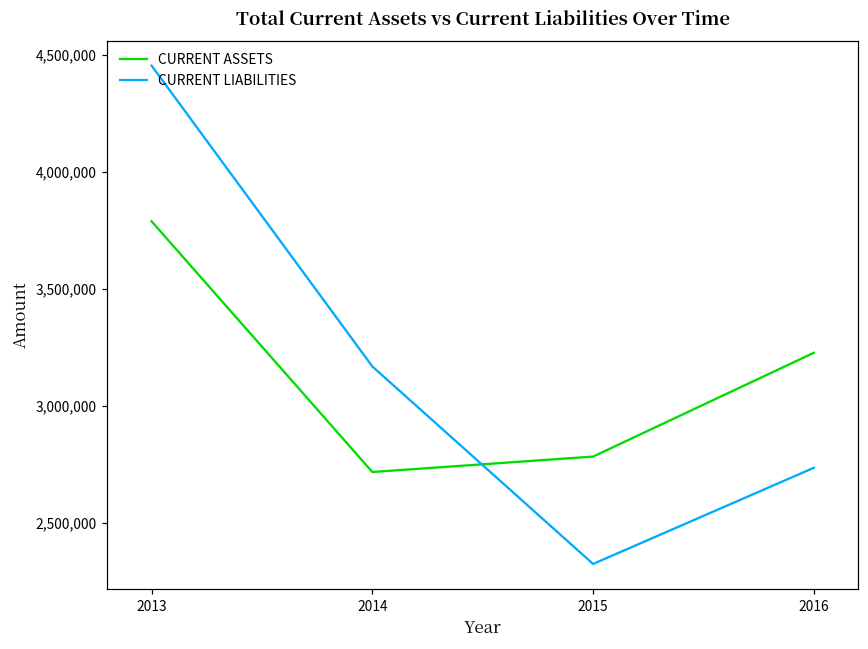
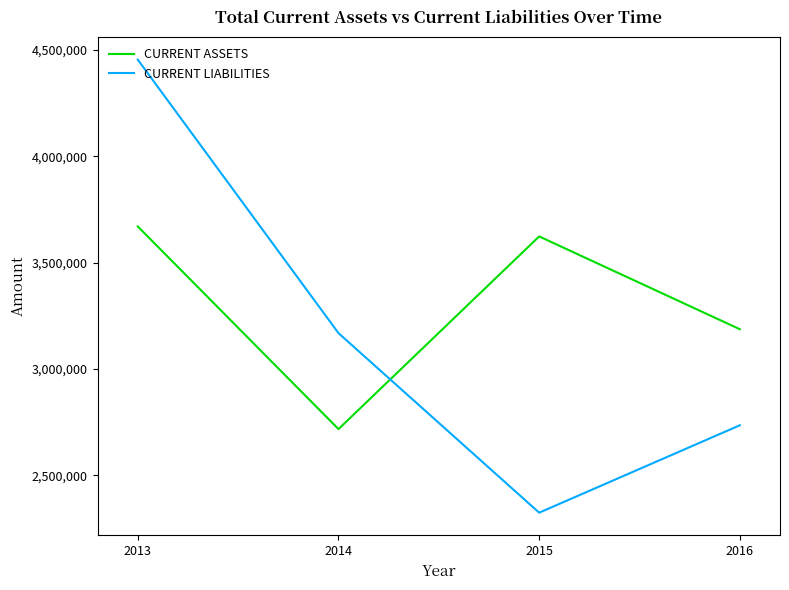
  {
    "CURRENT ASSETS": {
-     "2013": "3,790,000",
+     "2013": "3,670,000",
      "2014": "2,720,000",
-     "2015": "2,780,000",
-     "2016": "3,230,000"
+     "2015": "3,620,000",
+     "2016": "3,190,000"
    },
    "CURRENT LIABILITIES": {
      "2013": "4,450,000",
      "2014": "3,170,000",
      "2015": "2,320,000",
      "2016": "2,740,000"
    }
  }
